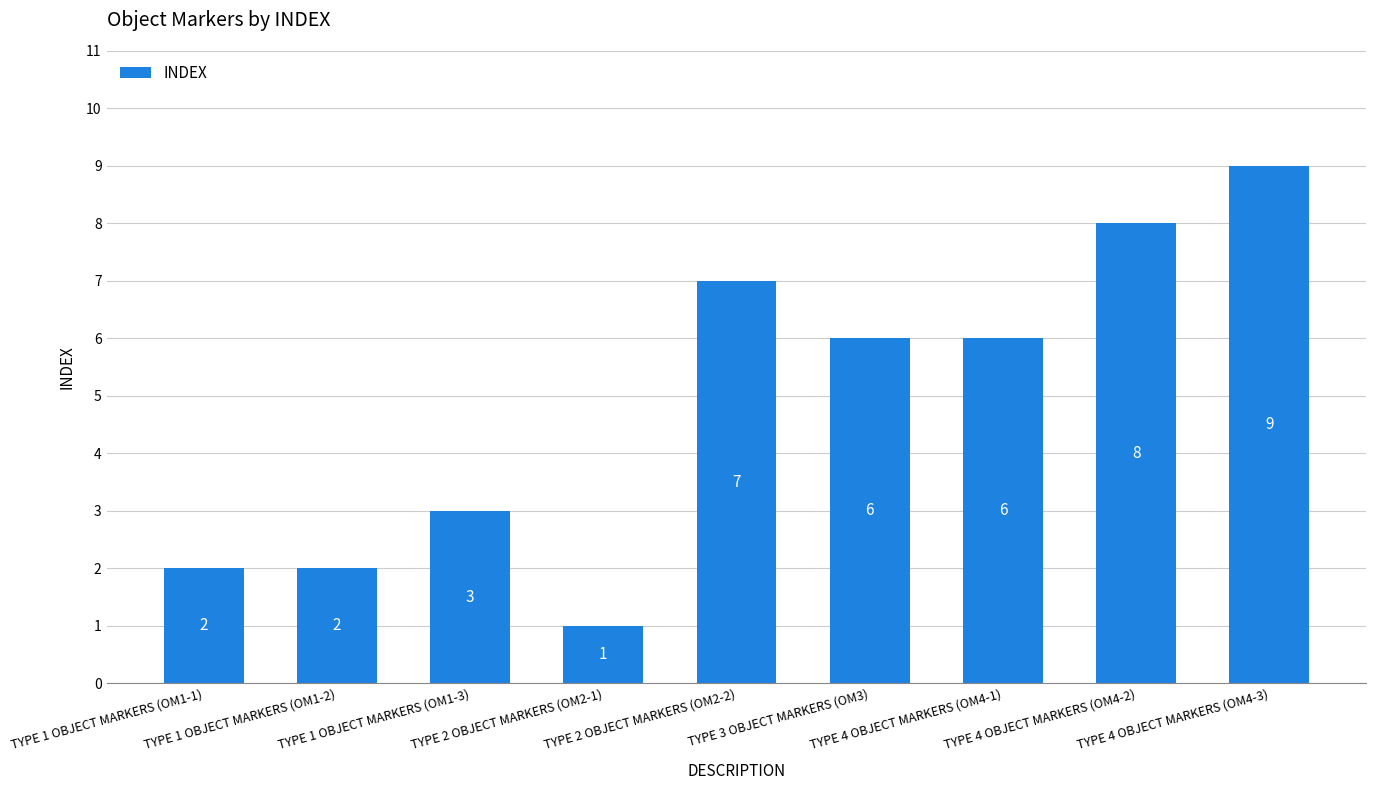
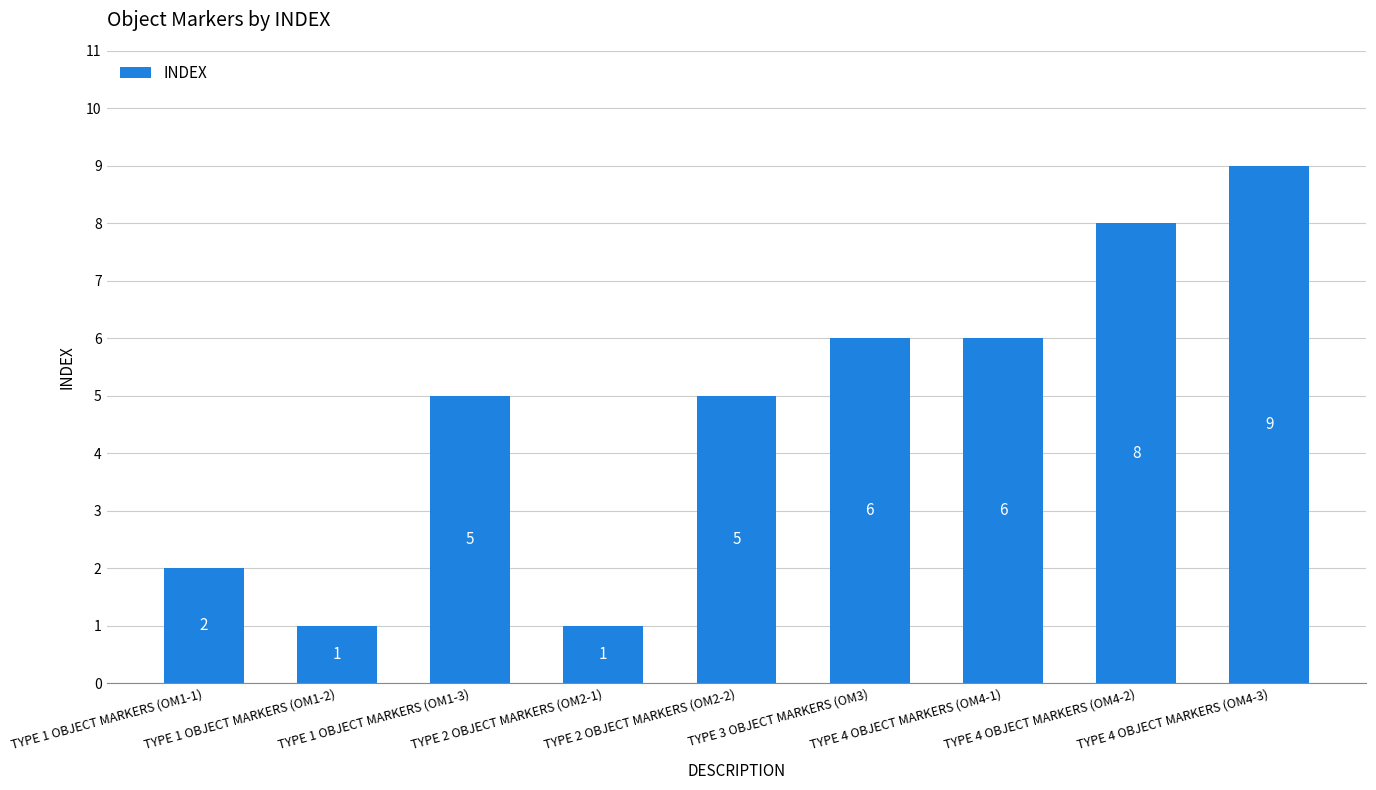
  {
    "TYPE 1 OBJECT MARKERS (OM1-1)": 2,
-   "TYPE 1 OBJECT MARKERS (OM1-2)": 2,
-   "TYPE 1 OBJECT MARKERS (OM1-3)": 3,
+   "TYPE 1 OBJECT MARKERS (OM1-2)": 1,
+   "TYPE 1 OBJECT MARKERS (OM1-3)": 5,
    "TYPE 2 OBJECT MARKERS (OM2-1)": 1,
-   "TYPE 2 OBJECT MARKERS (OM2-2)": 7,
+   "TYPE 2 OBJECT MARKERS (OM2-2)": 5,
    "TYPE 3 OBJECT MARKERS (OM3)": 6,
    "TYPE 4 OBJECT MARKERS (OM4-1)": 6,
    "TYPE 4 OBJECT MARKERS (OM4-2)": 8,
    "TYPE 4 OBJECT MARKERS (OM4-3)": 9
  }
